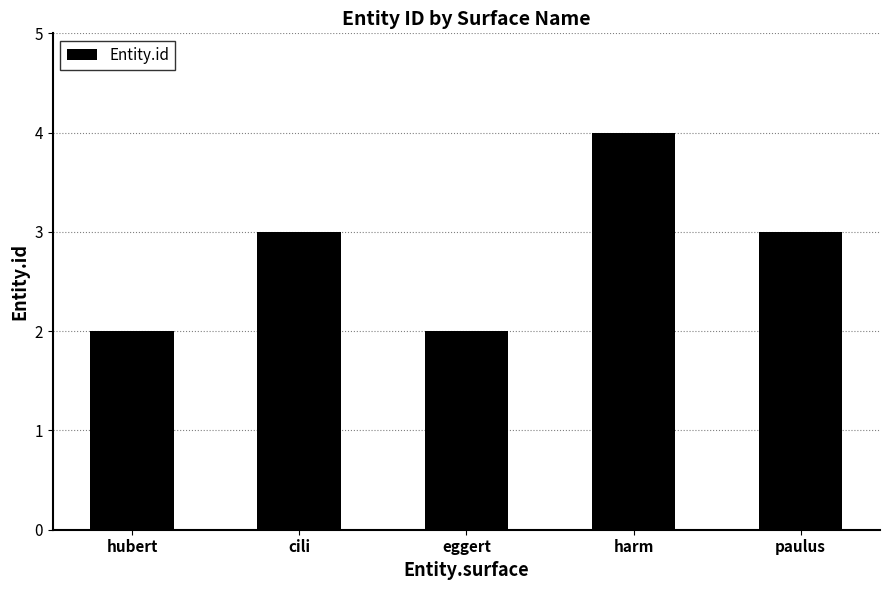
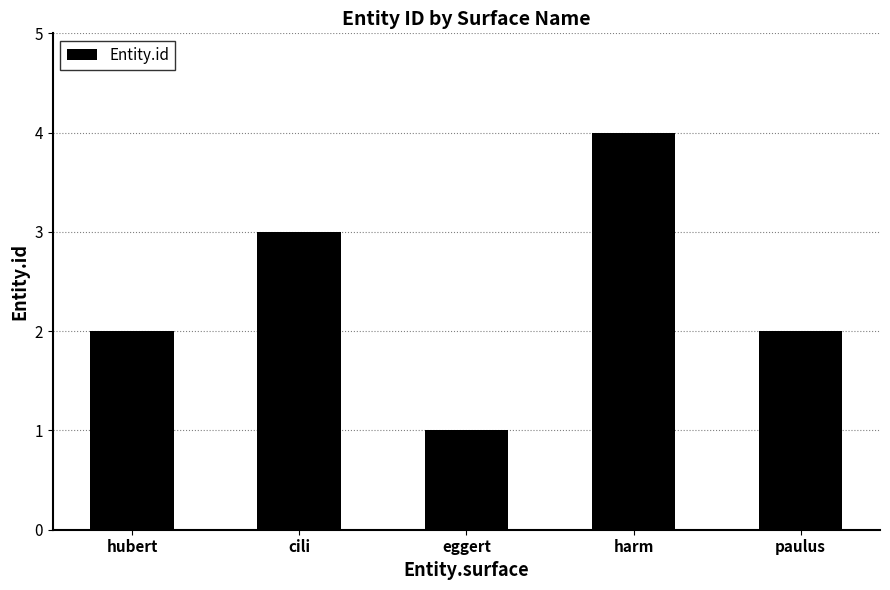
  {
    "hubert": 2,
    "cili": 3,
-   "eggert": 2,
+   "eggert": 1,
    "harm": 4,
-   "paulus": 3
+   "paulus": 2
  }
